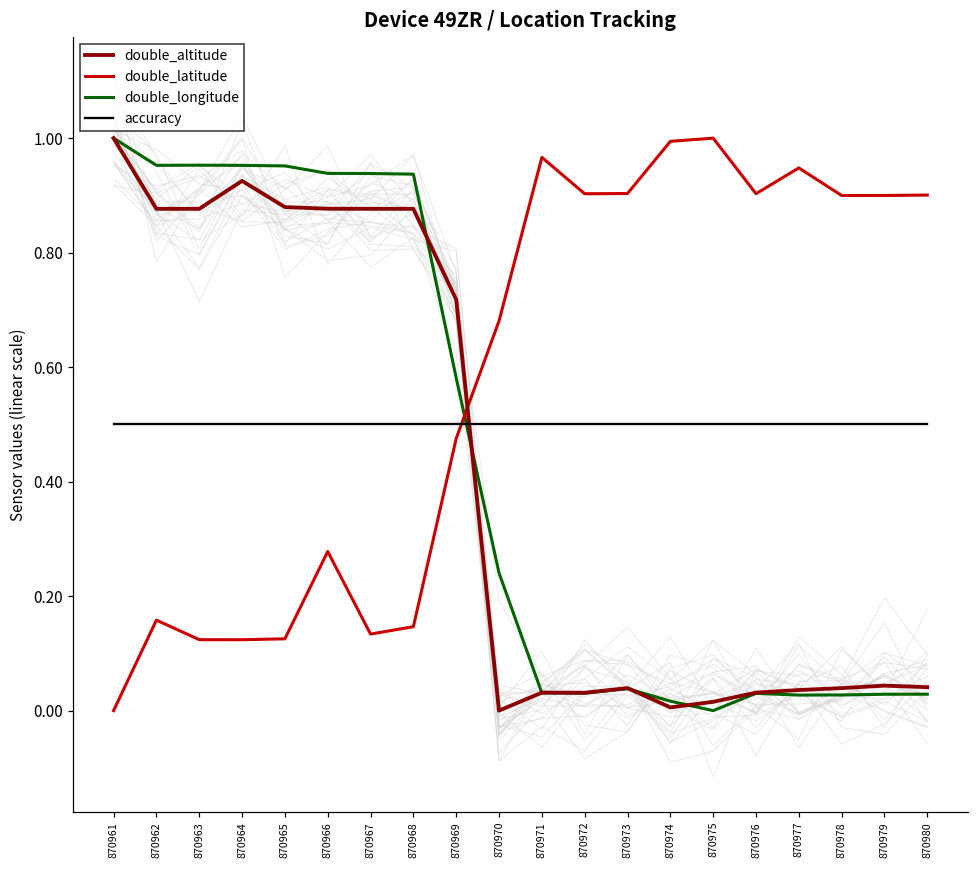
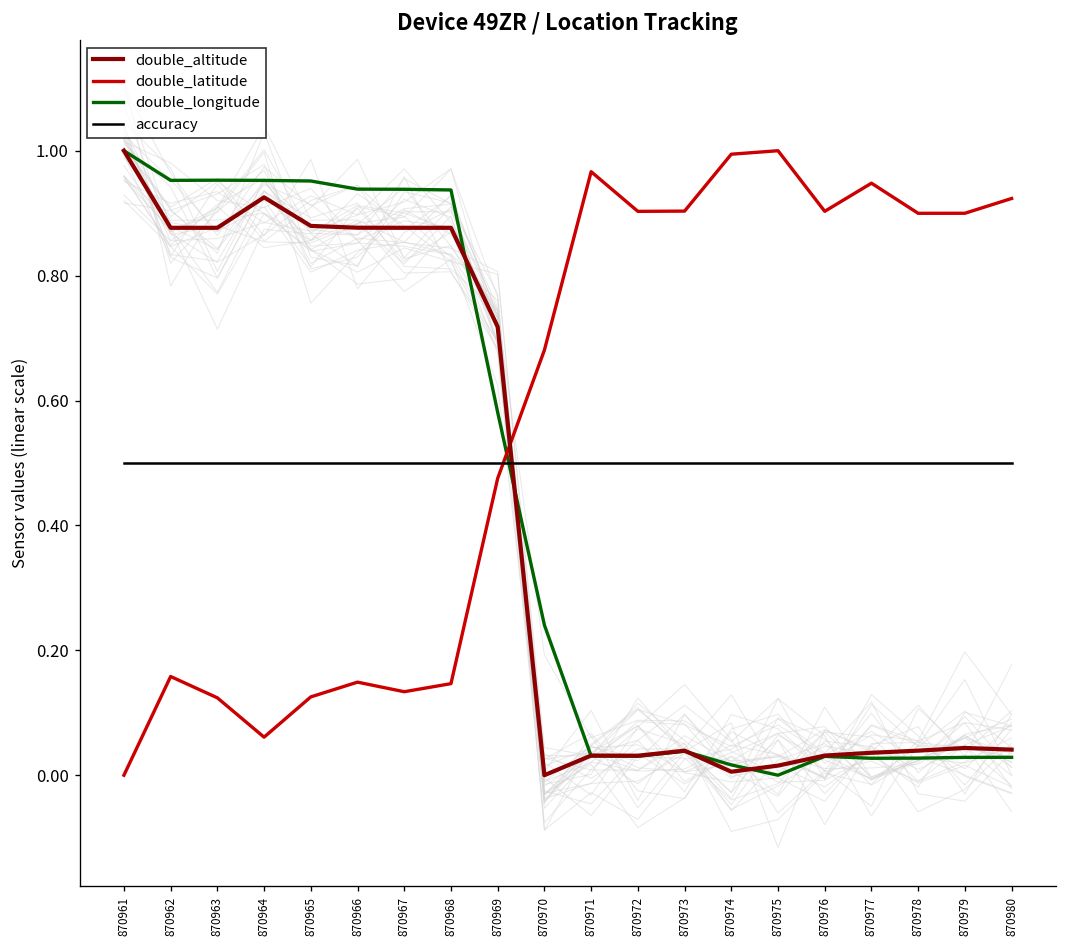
  {
    "double_altitude": {
      "870966": 0.88,
      "870978": 0.04
    },
    "double_latitude": {
      "870961": 0.00,
      "870962": 0.16,
      "870963": 0.12,
-     "870964": 0.12,
+     "870964": 0.06,
      "870965": 0.13,
-     "870966": 0.28,
+     "870966": 0.15,
      "870967": 0.13,
      "870968": 0.15,
      "870969": 0.48,
      "870970": 0.68,
      "870971": 0.97,
      "870972": 0.90,
      "870973": 0.90,
      "870974": 0.99,
      "870975": 1.00,
      "870976": 0.90,
      "870977": 0.95,
      "870978": 0.90,
      "870979": 0.90,
-     "870980": 0.90
+     "870980": 0.92
    },
    "double_longitude": {
      "870965": 0.95,
      "870966": 0.94,
      "870968": 0.94,
      "870969": 0.58,
      "870970": 0.24
    },
    "accuracy": {
      "870961": 0.50,
      "870962": 0.50,
      "870963": 0.50,
      "870964": 0.50,
      "870965": 0.50,
      "870966": 0.50,
      "870967": 0.50,
      "870968": 0.50,
      "870969": 0.50,
      "870970": 0.50,
      "870971": 0.50,
      "870972": 0.50,
      "870973": 0.50,
      "870974": 0.50,
      "870975": 0.50,
      "870976": 0.50,
      "870977": 0.50,
      "870978": 0.50,
      "870979": 0.50,
      "870980": 0.50
    }
  }
